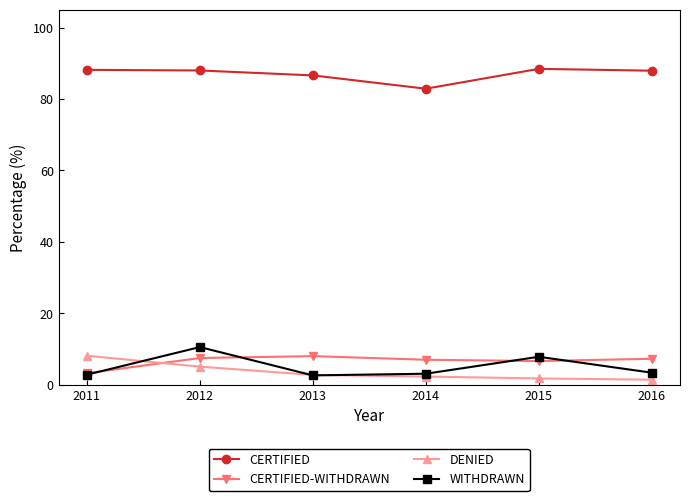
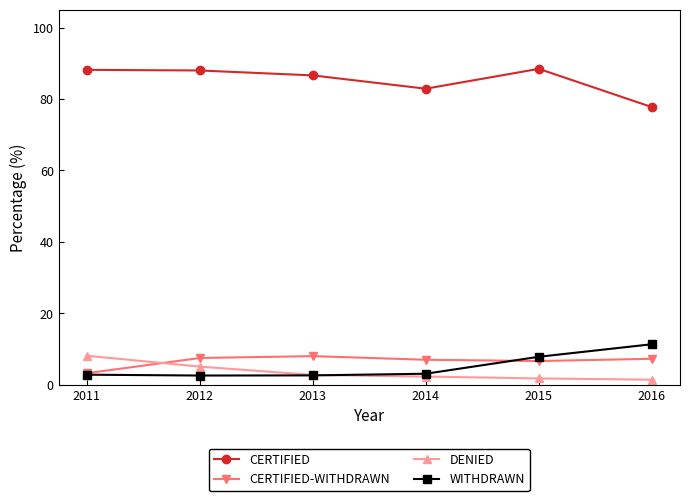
  {
    "CERTIFIED": {
      "2011": 88,
      "2012": 88,
      "2013": 87,
      "2014": 83,
      "2015": 88,
-     "2016": 88
+     "2016": 78
    },
    "WITHDRAWN": {
-     "2012": 11,
+     "2012": 3,
      "2014": 3,
      "2015": 8,
-     "2016": 3
+     "2016": 11
    }
  }
